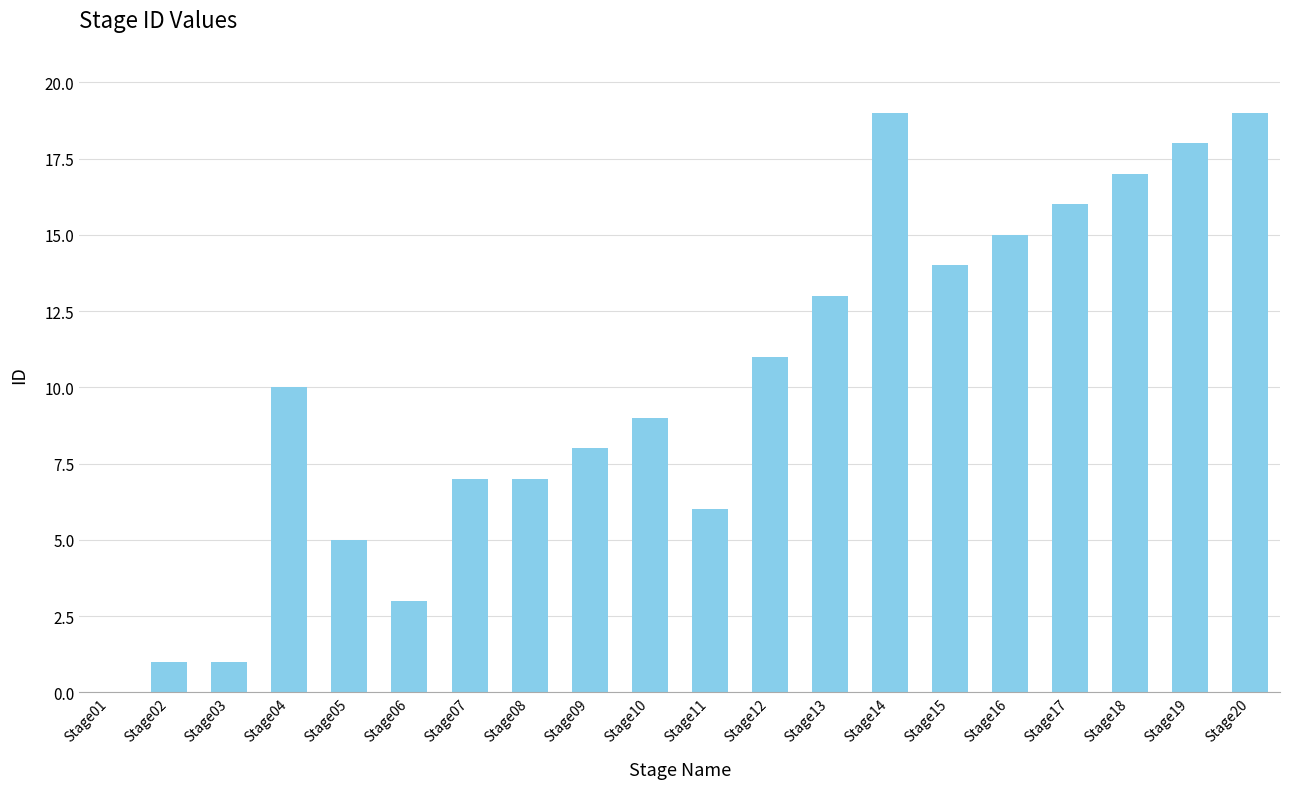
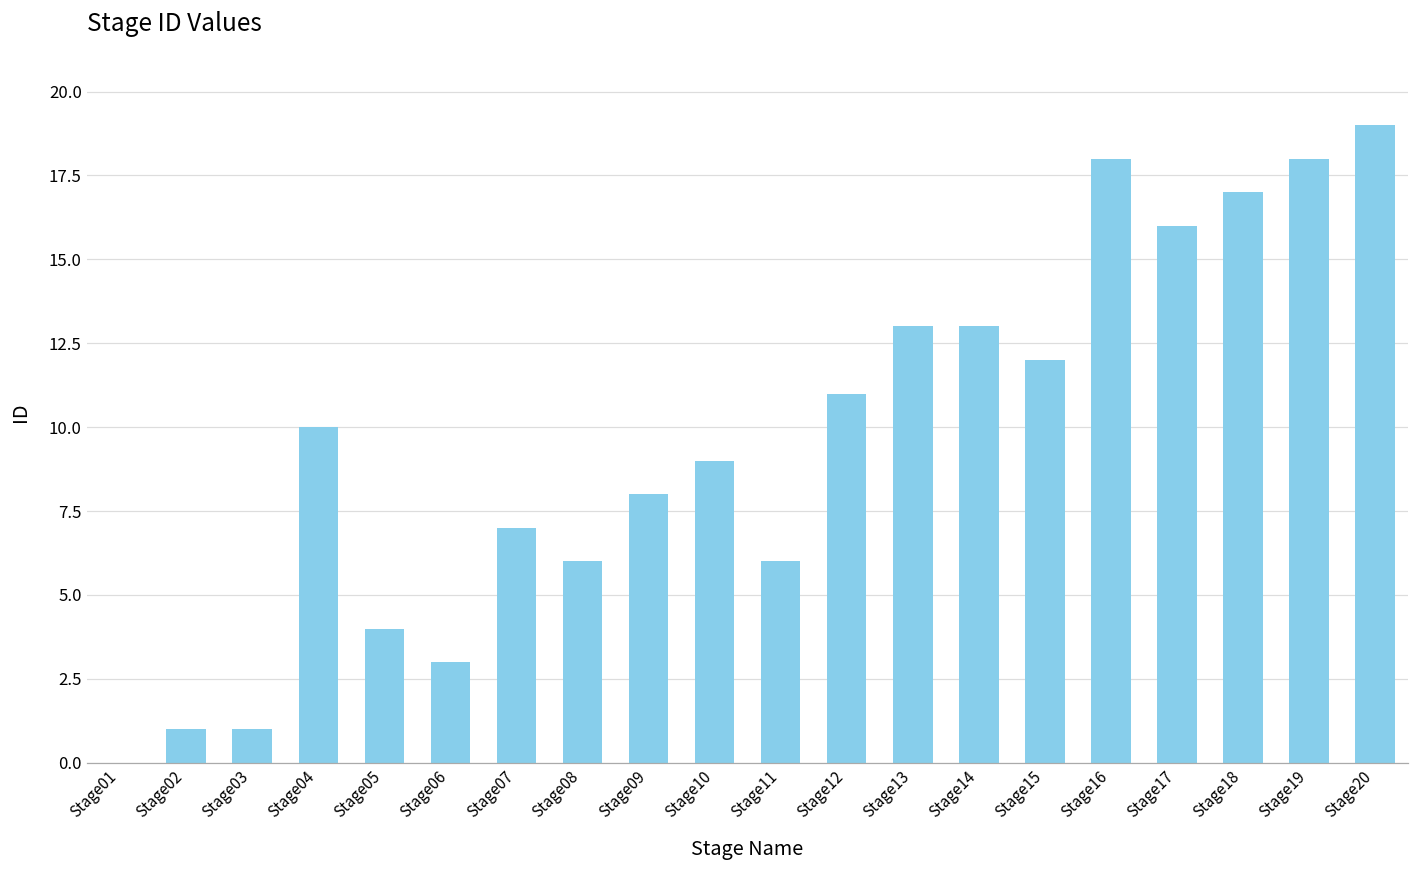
  {
    "Stage01": 0,
    "Stage02": 1,
    "Stage03": 1,
    "Stage04": 10,
-   "Stage05": 5,
+   "Stage05": 4,
    "Stage06": 3,
    "Stage07": 7,
-   "Stage08": 7,
+   "Stage08": 6,
    "Stage09": 8,
    "Stage10": 9,
    "Stage11": 6,
    "Stage12": 11,
    "Stage13": 13,
-   "Stage14": 19,
-   "Stage15": 14,
-   "Stage16": 15,
+   "Stage14": 13,
+   "Stage15": 12,
+   "Stage16": 18,
    "Stage17": 16,
    "Stage18": 17,
    "Stage19": 18,
    "Stage20": 19
  }
